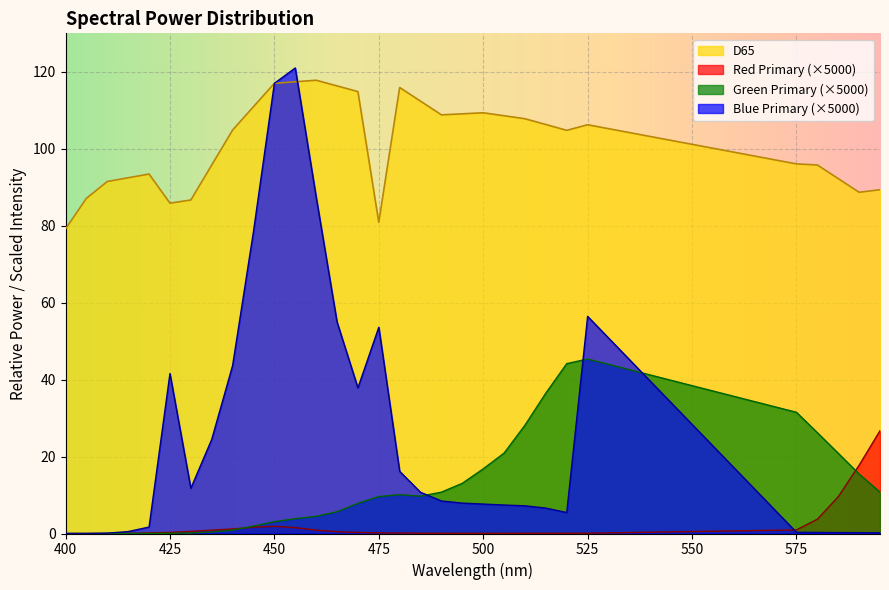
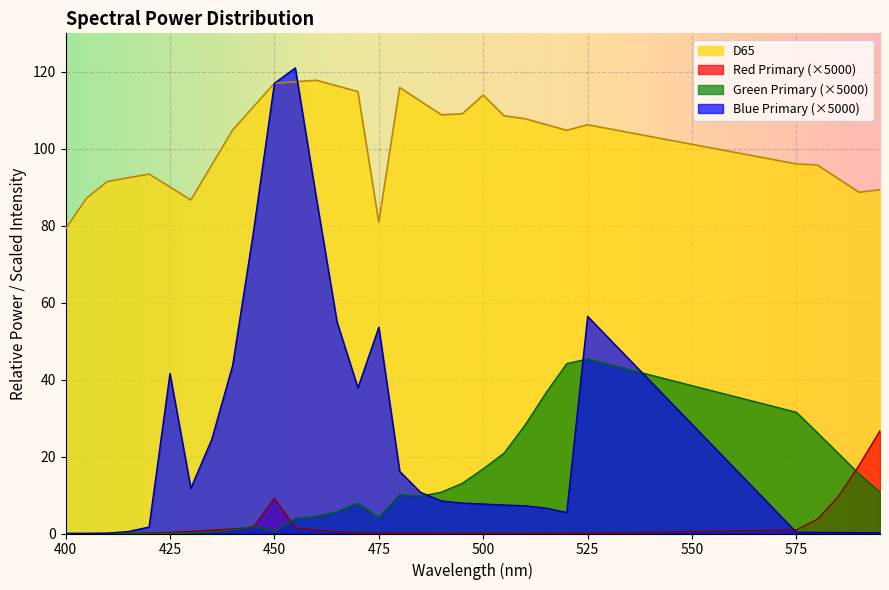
  {
    "D65": {
      "400": 79,
-     "425": 86,
+     "425": 90,
      "475": 81,
-     "500": 109,
+     "500": 114,
      "525": 106,
      "575": 96
    },
    "Red Primary (×5000)": {
-     "450": 2,
+     "450": 9,
      "475": 0,
      "500": 0,
      "525": 0
    },
    "Green Primary (×5000)": {
-     "450": 3,
-     "475": 10,
+     "450": 1,
+     "475": 4,
      "500": 17,
      "525": 45,
      "575": 32
    },
    "Blue Primary (×5000)": {
      "425": 42,
      "475": 54,
      "500": 8,
      "525": 56
    }
  }
